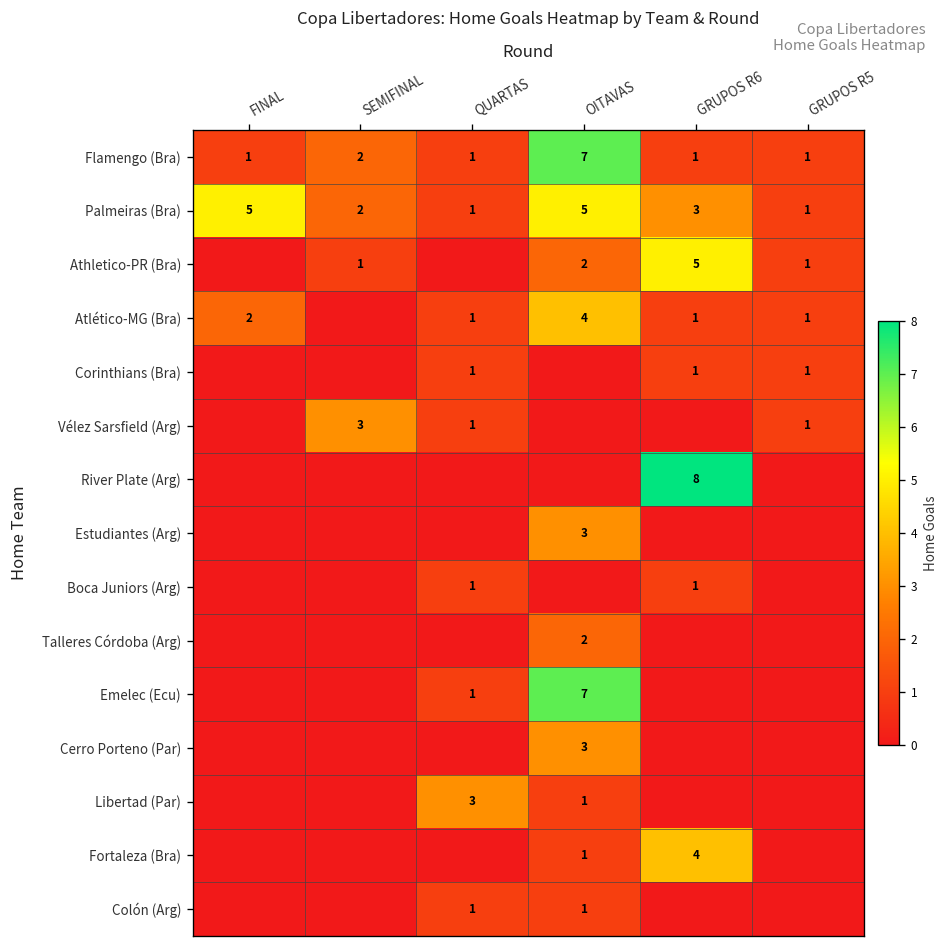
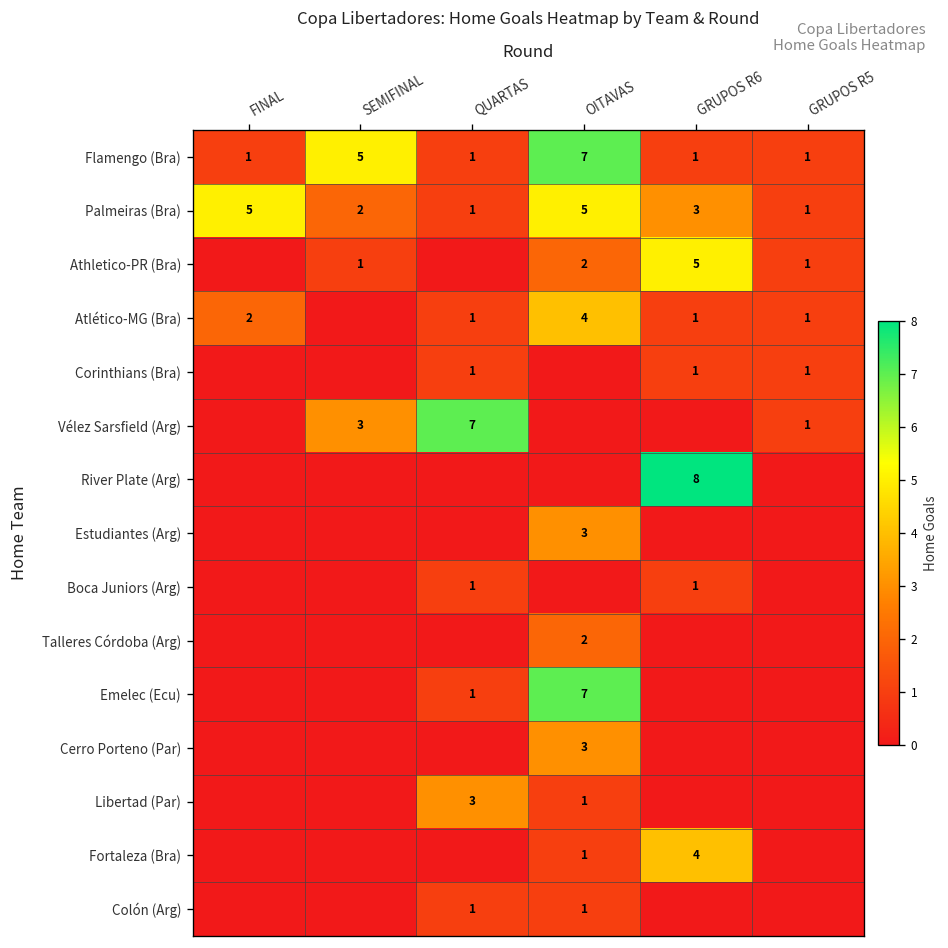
  {
    "Flamengo (Bra)": {
      "FINAL": 1,
-     "SEMIFINAL": 2,
+     "SEMIFINAL": 5,
      "QUARTAS": 1,
      "OITAVAS": 7,
      "GRUPOS R6": 1,
      "GRUPOS R5": 1
    },
    "Palmeiras (Bra)": {
      "FINAL": 5,
      "SEMIFINAL": 2,
      "QUARTAS": 1,
      "OITAVAS": 5,
      "GRUPOS R6": 3,
      "GRUPOS R5": 1
    },
    "Athletico-PR (Bra)": {
      "SEMIFINAL": 1,
      "OITAVAS": 2,
      "GRUPOS R6": 5,
      "GRUPOS R5": 1
    },
    "Atlético-MG (Bra)": {
      "FINAL": 2,
      "QUARTAS": 1,
      "OITAVAS": 4,
      "GRUPOS R6": 1,
      "GRUPOS R5": 1
    },
    "Corinthians (Bra)": {
      "QUARTAS": 1,
      "GRUPOS R6": 1,
      "GRUPOS R5": 1
    },
    "Vélez Sarsfield (Arg)": {
      "SEMIFINAL": 3,
-     "QUARTAS": 1,
+     "QUARTAS": 7,
      "GRUPOS R5": 1
    },
    "River Plate (Arg)": {
      "GRUPOS R6": 8
    },
    "Estudiantes (Arg)": {
      "OITAVAS": 3
    },
    "Boca Juniors (Arg)": {
      "QUARTAS": 1,
      "GRUPOS R6": 1
    },
    "Talleres Córdoba (Arg)": {
      "OITAVAS": 2
    },
    "Emelec (Ecu)": {
      "QUARTAS": 1,
      "OITAVAS": 7
    },
    "Cerro Porteno (Par)": {
      "OITAVAS": 3
    },
    "Libertad (Par)": {
      "QUARTAS": 3,
      "OITAVAS": 1
    },
    "Fortaleza (Bra)": {
      "OITAVAS": 1,
      "GRUPOS R6": 4
    },
    "Colón (Arg)": {
      "QUARTAS": 1,
      "OITAVAS": 1
    }
  }
